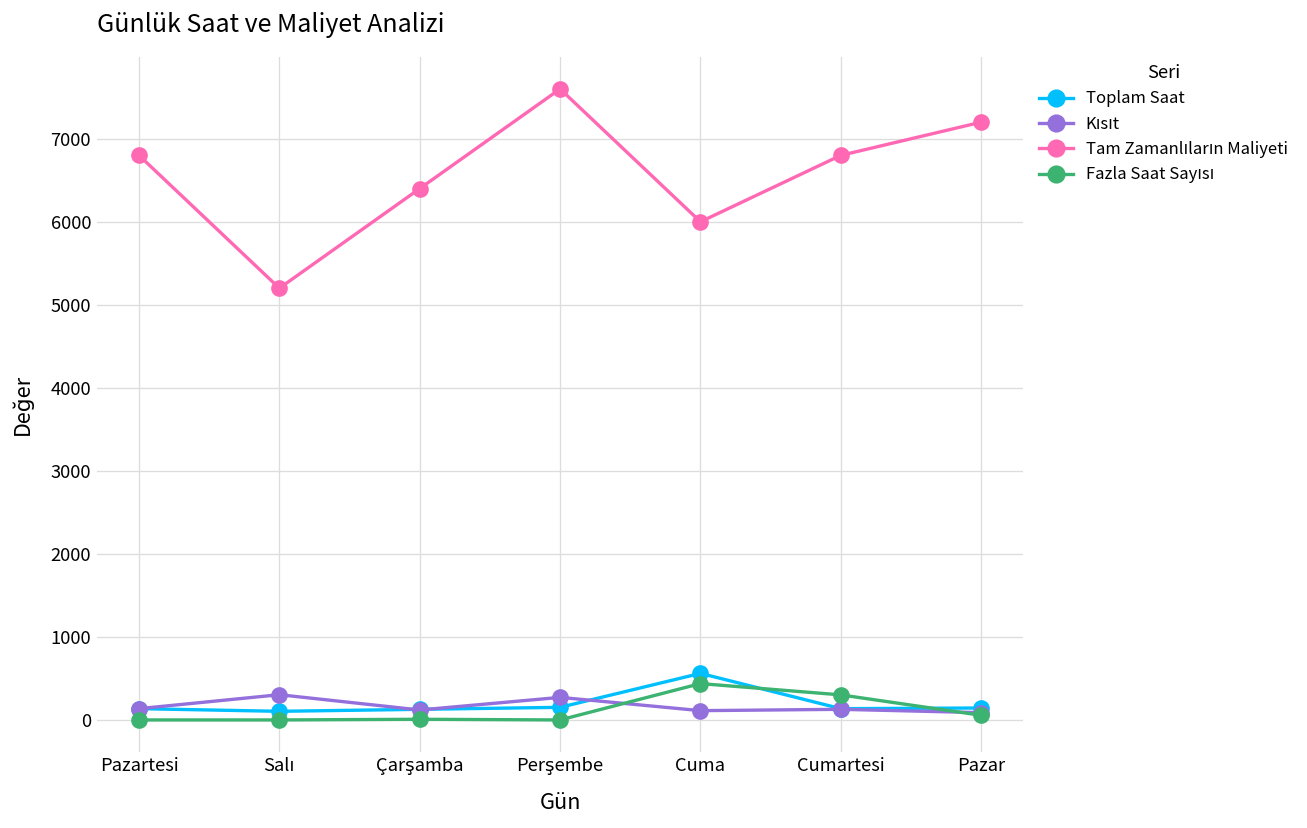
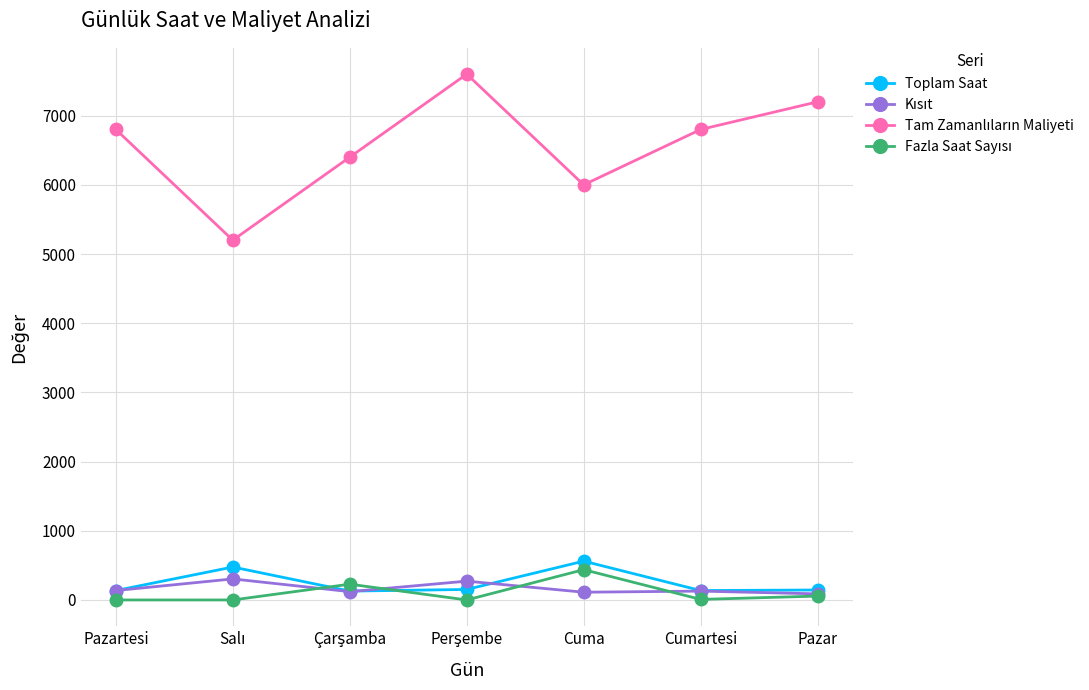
  {
    "Toplam Saat": {
-     "Salı": 100,
+     "Salı": 500,
      "Perşembe": 200,
      "Cuma": 600,
      "Pazar": 100
    },
    "Kısıt": {
      "Salı": 300,
      "Perşembe": 300,
      "Cuma": 100
    },
    "Tam Zamanlıların Maliyeti": {
      "Pazartesi": 6800,
      "Salı": 5200,
      "Çarşamba": 6400,
      "Perşembe": 7600,
      "Cuma": 6000,
      "Cumartesi": 6800,
      "Pazar": 7200
    },
    "Fazla Saat Sayısı": {
      "Pazartesi": 0,
      "Salı": 0,
-     "Çarşamba": 0,
+     "Çarşamba": 200,
      "Perşembe": 0,
      "Cuma": 400,
-     "Cumartesi": 300
+     "Cumartesi": 0
    }
  }
